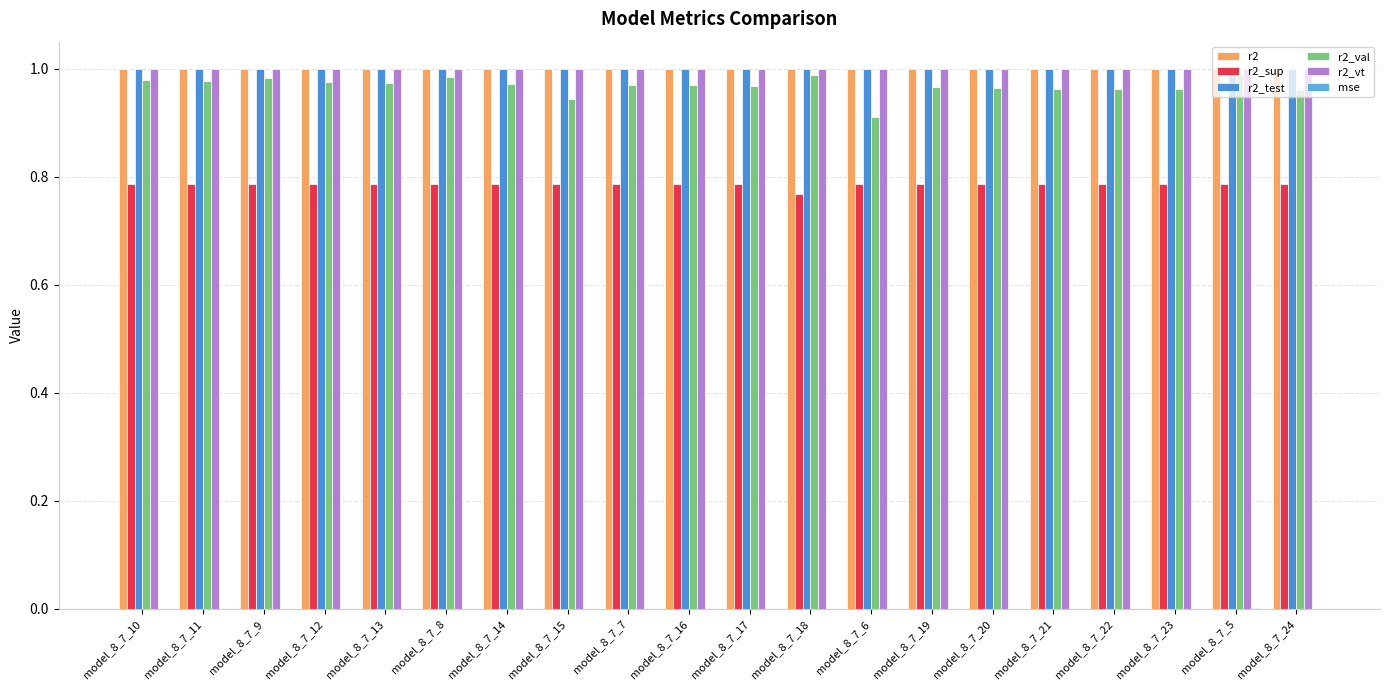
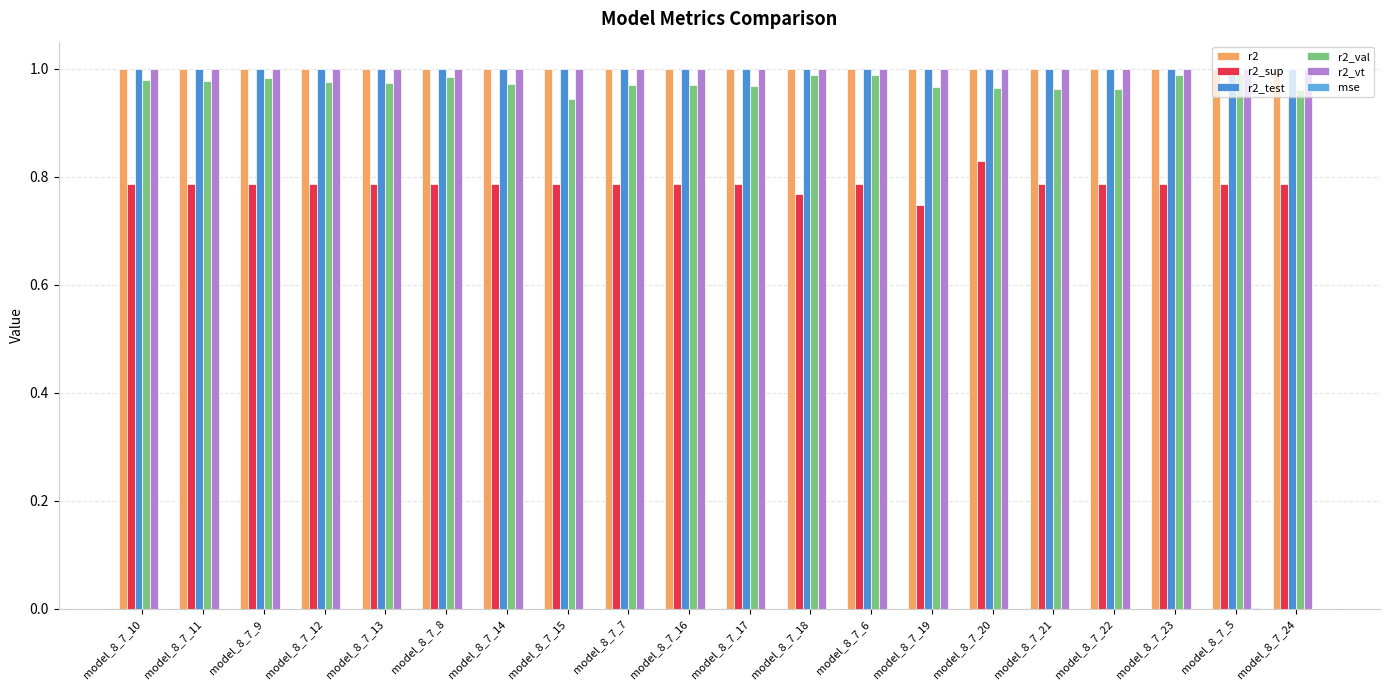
  {
    "r2": {
      "model_8_7_10": 1.00,
      "model_8_7_11": 1.00,
      "model_8_7_9": 1.00,
      "model_8_7_12": 1.00,
      "model_8_7_13": 1.00,
      "model_8_7_8": 1.00,
      "model_8_7_14": 1.00,
      "model_8_7_15": 1.00,
      "model_8_7_7": 1.00,
      "model_8_7_16": 1.00,
      "model_8_7_17": 1.00,
      "model_8_7_18": 1.00,
      "model_8_7_6": 1.00,
      "model_8_7_19": 1.00,
      "model_8_7_20": 1.00,
      "model_8_7_21": 1.00,
      "model_8_7_22": 1.00,
      "model_8_7_23": 1.00
    },
    "r2_sup": {
      "model_8_7_10": 0.79,
      "model_8_7_11": 0.79,
      "model_8_7_9": 0.79,
      "model_8_7_12": 0.79,
      "model_8_7_13": 0.79,
      "model_8_7_8": 0.79,
      "model_8_7_14": 0.79,
      "model_8_7_15": 0.79,
      "model_8_7_7": 0.79,
      "model_8_7_16": 0.79,
      "model_8_7_17": 0.79,
      "model_8_7_18": 0.77,
      "model_8_7_6": 0.79,
-     "model_8_7_19": 0.79,
-     "model_8_7_20": 0.79,
+     "model_8_7_19": 0.75,
+     "model_8_7_20": 0.83,
      "model_8_7_21": 0.79,
      "model_8_7_22": 0.79,
      "model_8_7_23": 0.79,
      "model_8_7_5": 0.79,
      "model_8_7_24": 0.79
    },
    "r2_val": {
      "model_8_7_10": 0.98,
      "model_8_7_11": 0.98,
      "model_8_7_9": 0.98,
      "model_8_7_12": 0.98,
      "model_8_7_13": 0.97,
      "model_8_7_8": 0.98,
      "model_8_7_14": 0.97,
      "model_8_7_15": 0.94,
      "model_8_7_7": 0.97,
      "model_8_7_16": 0.97,
      "model_8_7_17": 0.97,
      "model_8_7_18": 0.99,
-     "model_8_7_6": 0.91,
+     "model_8_7_6": 0.99,
      "model_8_7_19": 0.97,
      "model_8_7_20": 0.96,
      "model_8_7_21": 0.96,
      "model_8_7_22": 0.96,
-     "model_8_7_23": 0.96
+     "model_8_7_23": 0.99
    },
    "r2_vt": {
      "model_8_7_10": 1.00,
      "model_8_7_11": 1.00,
      "model_8_7_9": 1.00,
      "model_8_7_12": 1.00,
      "model_8_7_13": 1.00,
      "model_8_7_8": 1.00,
      "model_8_7_14": 1.00,
      "model_8_7_15": 1.00,
      "model_8_7_7": 1.00,
      "model_8_7_16": 1.00,
      "model_8_7_17": 1.00,
      "model_8_7_18": 1.00,
      "model_8_7_6": 1.00,
      "model_8_7_19": 1.00,
      "model_8_7_20": 1.00,
      "model_8_7_21": 1.00,
      "model_8_7_22": 1.00,
      "model_8_7_23": 1.00
    }
  }
